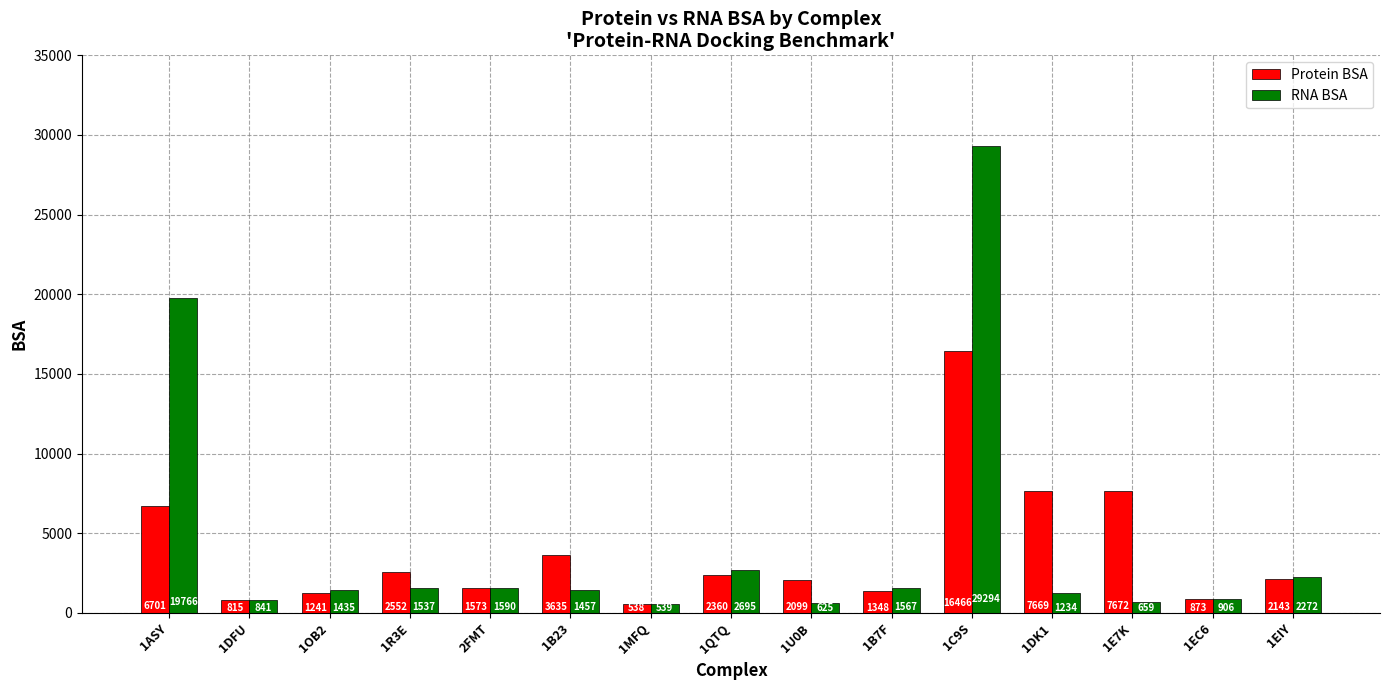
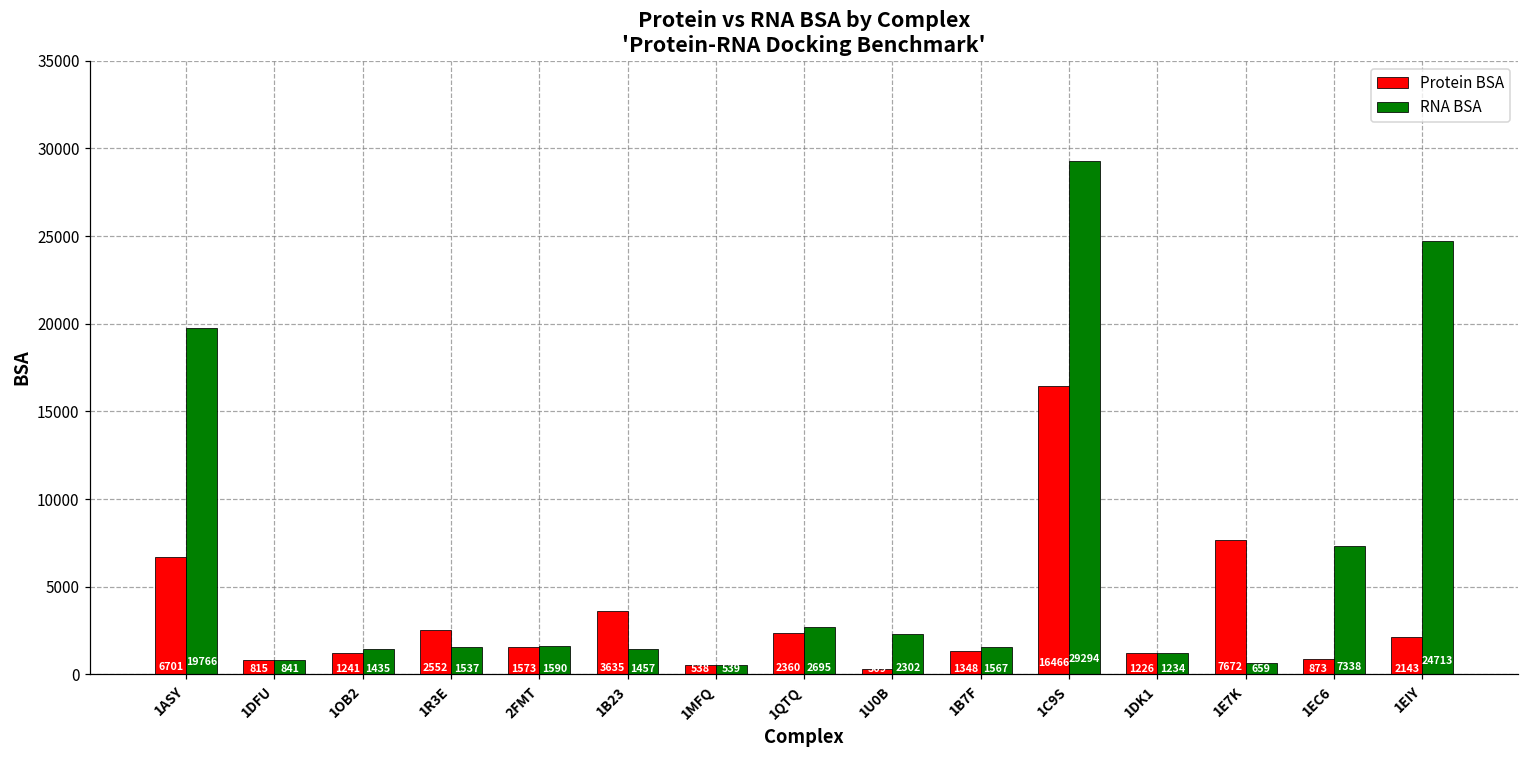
  {
    "Protein BSA": {
      "1ASY": 6701,
      "1DFU": 815,
      "1OB2": 1241,
      "1R3E": 2552,
      "2FMT": 1573,
      "1B23": 3635,
      "1MFQ": 538,
      "1QTQ": 2360,
-     "1U0B": 2100,
+     "1U0B": 300,
      "1B7F": 1348,
      "1C9S": 16466,
-     "1DK1": 7669,
+     "1DK1": 1226,
      "1E7K": 7672,
      "1EC6": 873,
      "1EIY": 2143
    },
    "RNA BSA": {
      "1ASY": 19766,
      "1DFU": 841,
      "1OB2": 1435,
      "1R3E": 1537,
      "2FMT": 1590,
      "1B23": 1457,
      "1MFQ": 539,
      "1QTQ": 2695,
-     "1U0B": 625,
+     "1U0B": 2302,
      "1B7F": 1567,
      "1C9S": 29294,
      "1DK1": 1234,
      "1E7K": 659,
-     "1EC6": 906,
-     "1EIY": 2272
+     "1EC6": 7338,
+     "1EIY": 24713
    }
  }
